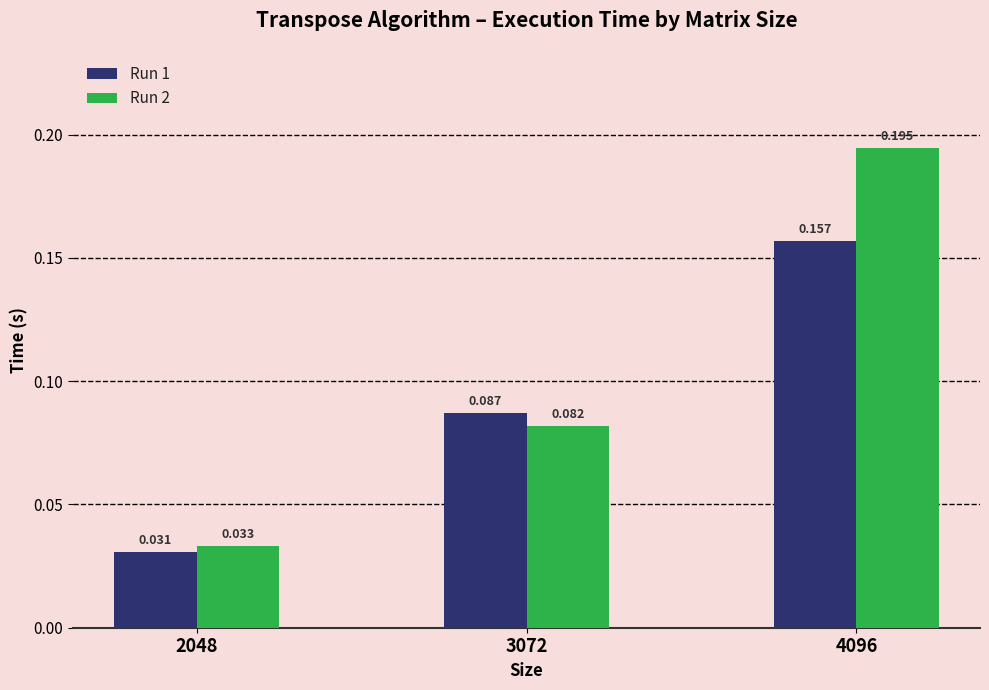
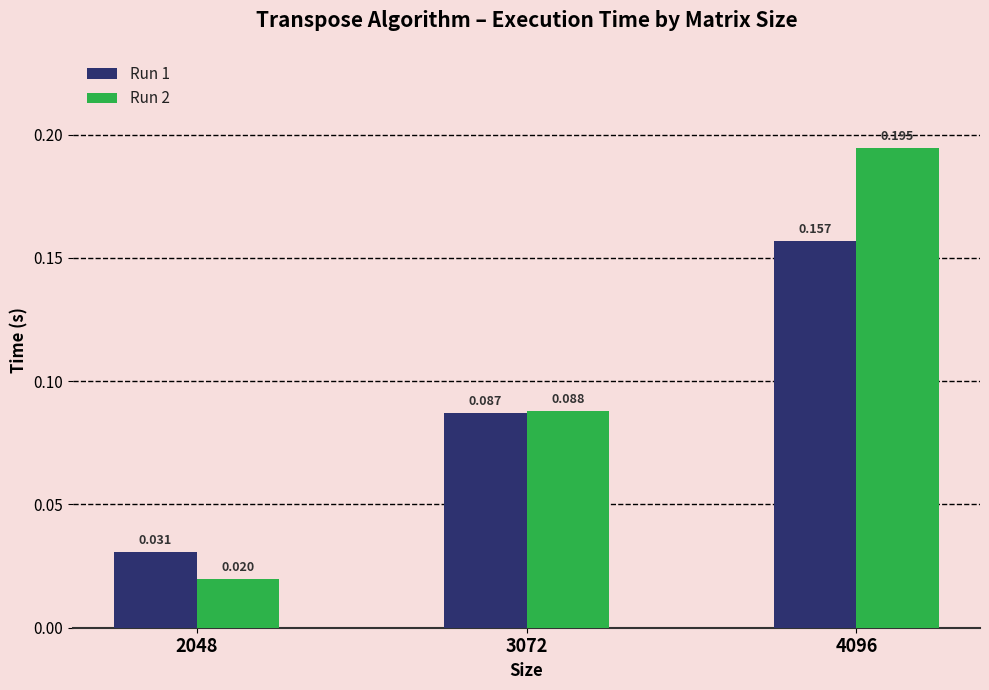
  {
    "Run 1": {
      "2048": 0.031,
      "3072": 0.087,
      "4096": 0.157
    },
    "Run 2": {
-     "2048": 0.033,
-     "3072": 0.082,
+     "2048": 0.020,
+     "3072": 0.088,
      "4096": 0.195
    }
  }
